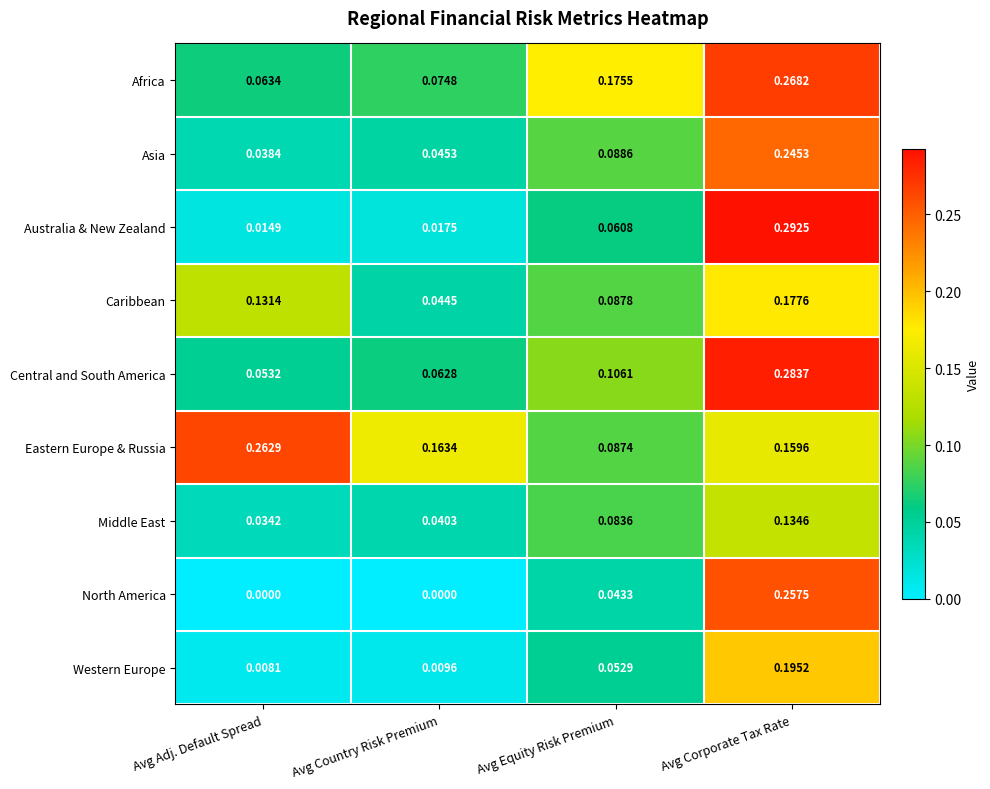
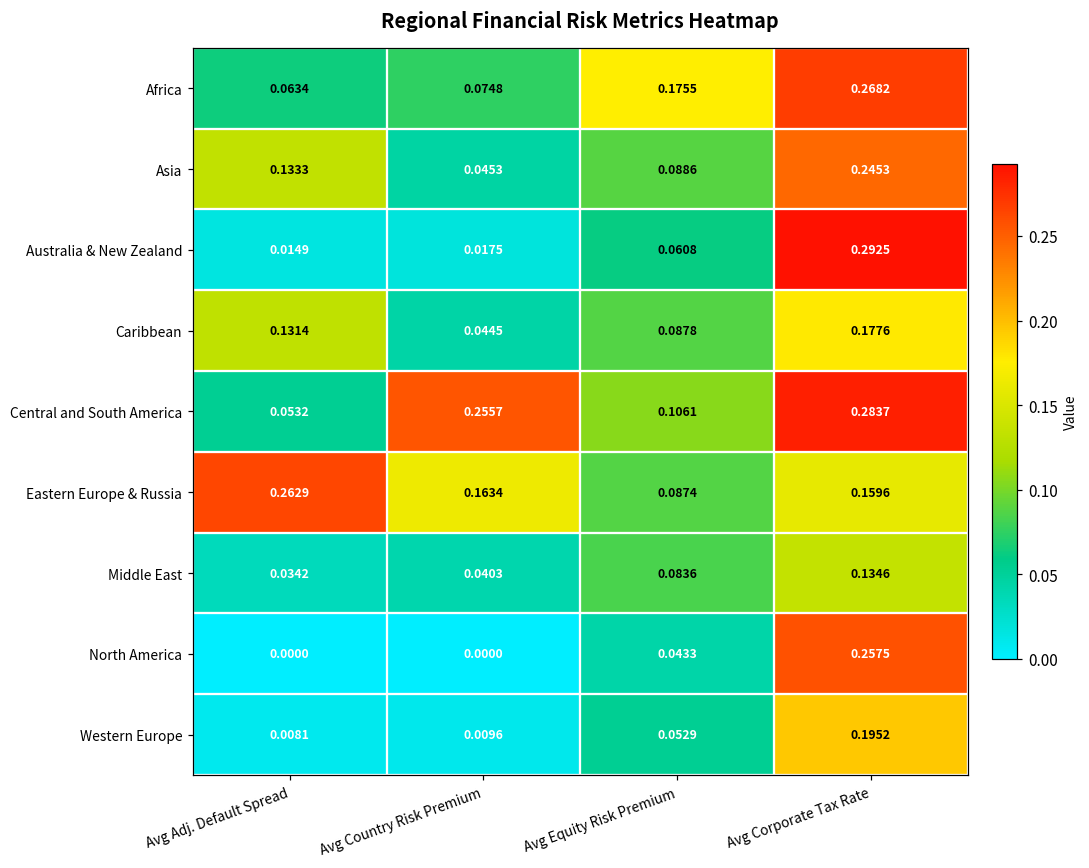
  {
    "Africa": {
      "Avg Adj. Default Spread": 0.0634,
      "Avg Country Risk Premium": 0.0748,
      "Avg Equity Risk Premium": 0.1755,
      "Avg Corporate Tax Rate": 0.2682
    },
    "Asia": {
-     "Avg Adj. Default Spread": 0.0384,
+     "Avg Adj. Default Spread": 0.1333,
      "Avg Country Risk Premium": 0.0453,
      "Avg Equity Risk Premium": 0.0886,
      "Avg Corporate Tax Rate": 0.2453
    },
    "Australia & New Zealand": {
      "Avg Adj. Default Spread": 0.0149,
      "Avg Country Risk Premium": 0.0175,
      "Avg Equity Risk Premium": 0.0608,
      "Avg Corporate Tax Rate": 0.2925
    },
    "Caribbean": {
      "Avg Adj. Default Spread": 0.1314,
      "Avg Country Risk Premium": 0.0445,
      "Avg Equity Risk Premium": 0.0878,
      "Avg Corporate Tax Rate": 0.1776
    },
    "Central and South America": {
      "Avg Adj. Default Spread": 0.0532,
-     "Avg Country Risk Premium": 0.0628,
+     "Avg Country Risk Premium": 0.2557,
      "Avg Equity Risk Premium": 0.1061,
      "Avg Corporate Tax Rate": 0.2837
    },
    "Eastern Europe & Russia": {
      "Avg Adj. Default Spread": 0.2629,
      "Avg Country Risk Premium": 0.1634,
      "Avg Equity Risk Premium": 0.0874,
      "Avg Corporate Tax Rate": 0.1596
    },
    "Middle East": {
      "Avg Adj. Default Spread": 0.0342,
      "Avg Country Risk Premium": 0.0403,
      "Avg Equity Risk Premium": 0.0836,
      "Avg Corporate Tax Rate": 0.1346
    },
    "North America": {
      "Avg Adj. Default Spread": 0.0000,
      "Avg Country Risk Premium": 0.0000,
      "Avg Equity Risk Premium": 0.0433,
      "Avg Corporate Tax Rate": 0.2575
    },
    "Western Europe": {
      "Avg Adj. Default Spread": 0.0081,
      "Avg Country Risk Premium": 0.0096,
      "Avg Equity Risk Premium": 0.0529,
      "Avg Corporate Tax Rate": 0.1952
    }
  }
